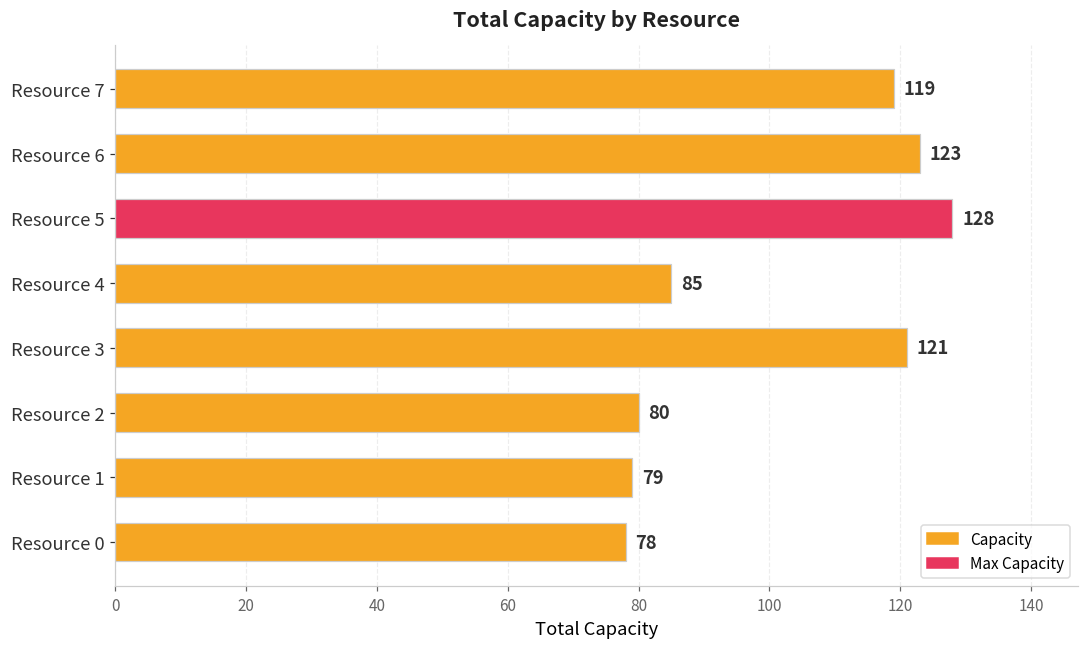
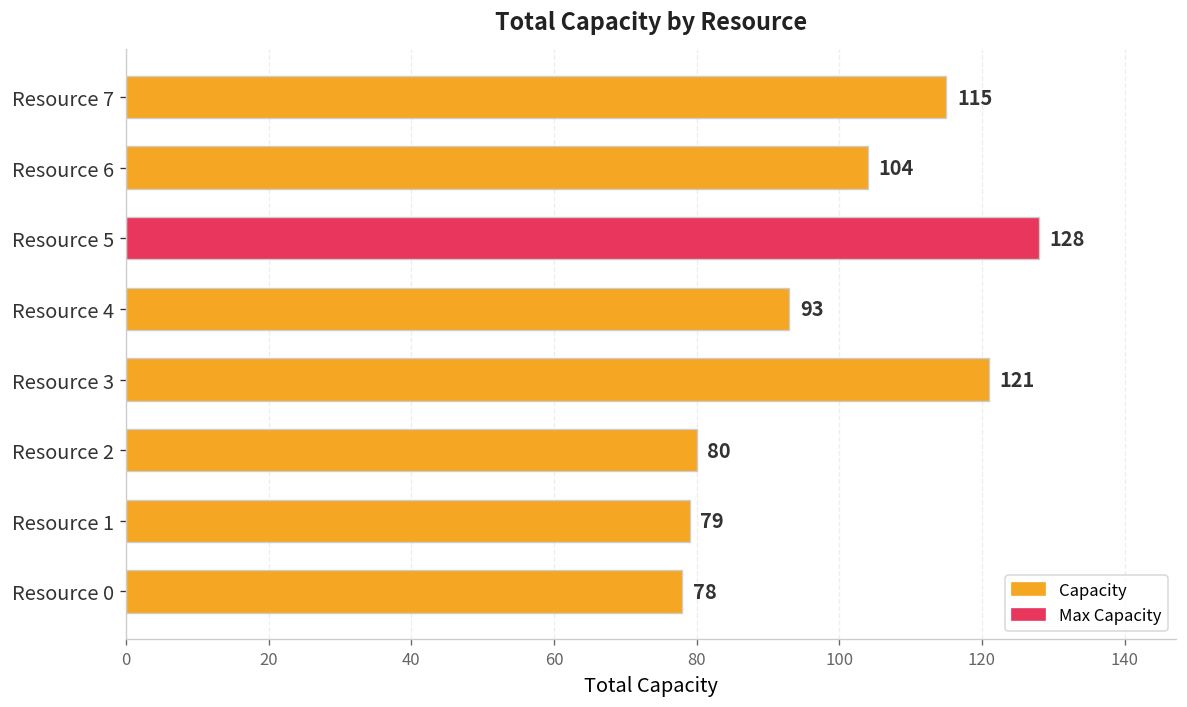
  {
-   "Resource 7": 119,
-   "Resource 6": 123,
+   "Resource 7": 115,
+   "Resource 6": 104,
    "Resource 5": 128,
-   "Resource 4": 85,
+   "Resource 4": 93,
    "Resource 3": 121,
    "Resource 2": 80,
    "Resource 1": 79,
    "Resource 0": 78
  }
